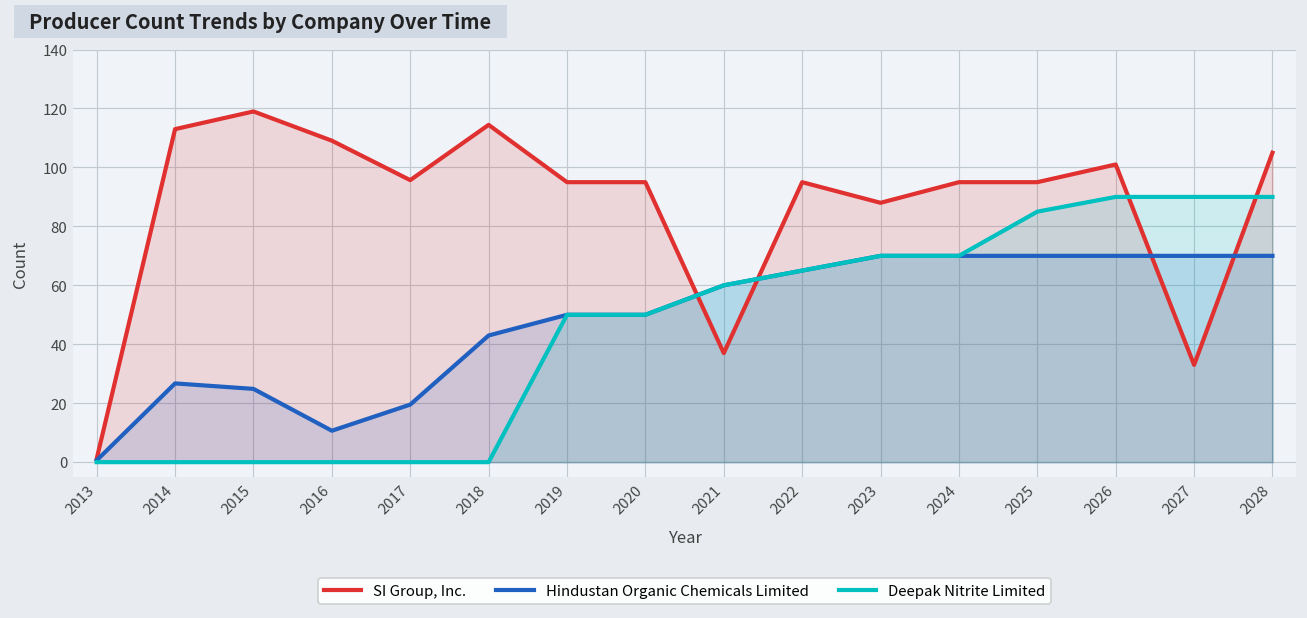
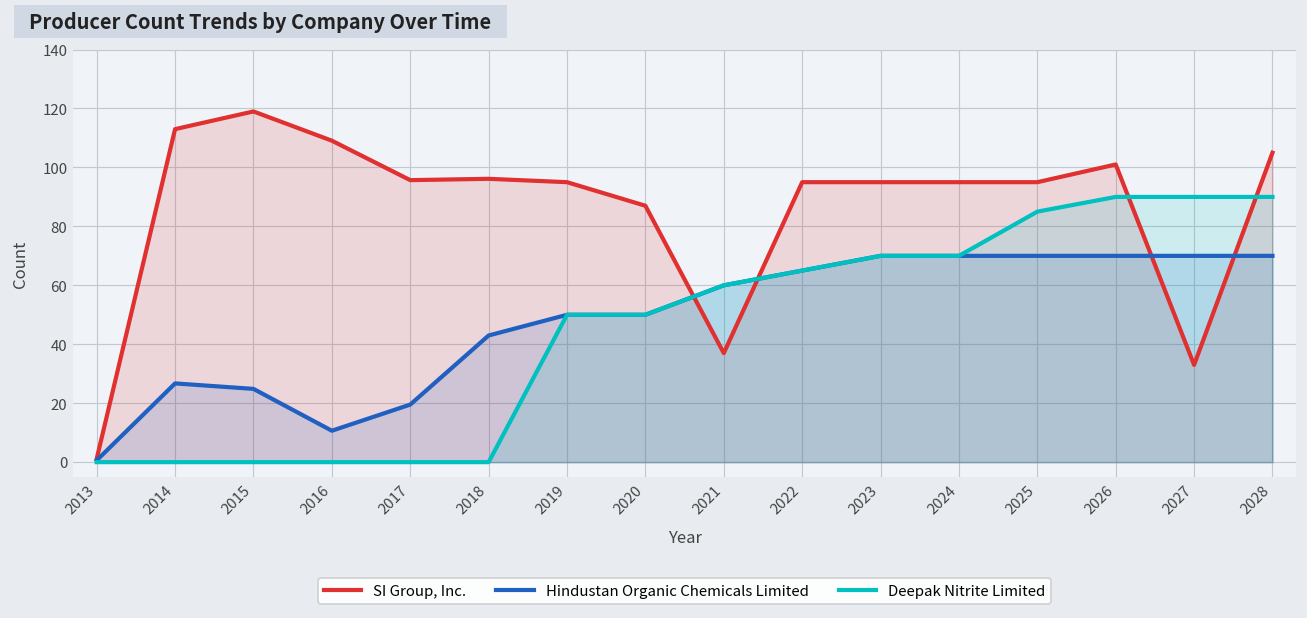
  {
    "SI Group, Inc.": {
      "2014": 113,
      "2015": 119,
      "2016": 109,
      "2017": 96,
-     "2018": 114,
+     "2018": 96,
      "2019": 95,
-     "2020": 95,
+     "2020": 87,
      "2021": 37,
      "2022": 95,
-     "2023": 88,
+     "2023": 95,
      "2024": 95,
      "2025": 95,
      "2026": 101,
      "2027": 33,
      "2028": 105
    },
    "Hindustan Organic Chemicals Limited": {
      "2014": 27,
      "2015": 25,
      "2016": 11,
      "2017": 20,
      "2018": 43,
      "2025": 70,
      "2026": 70,
      "2027": 70,
      "2028": 70
    },
    "Deepak Nitrite Limited": {
      "2014": 0,
      "2015": 0,
      "2016": 0,
      "2017": 0,
      "2018": 0,
      "2025": 85,
      "2026": 90,
      "2027": 90,
      "2028": 90
    }
  }
